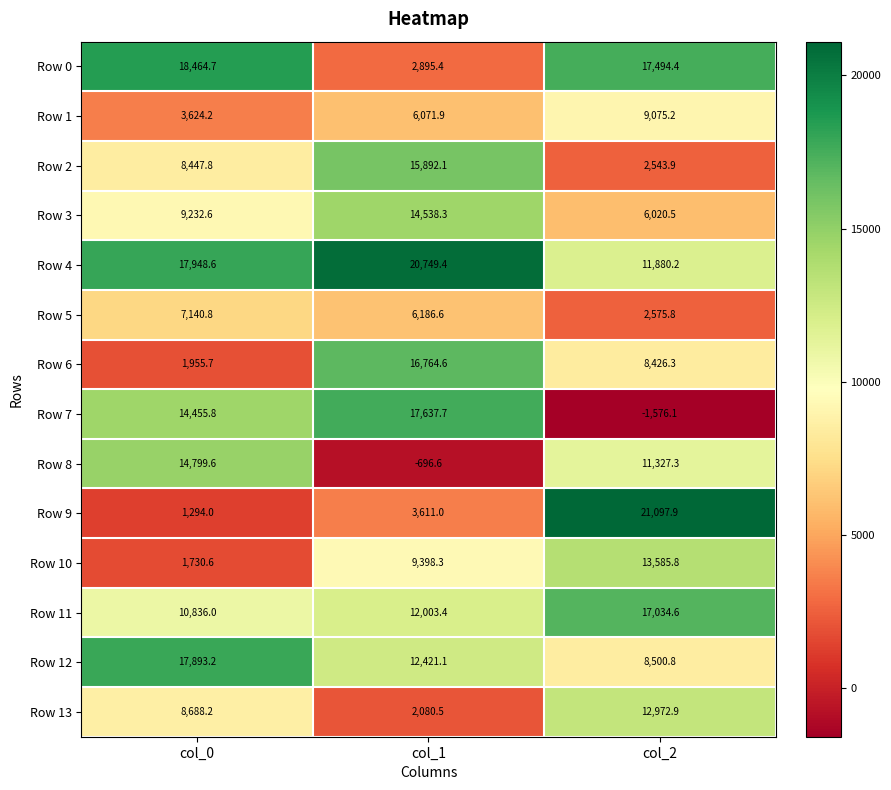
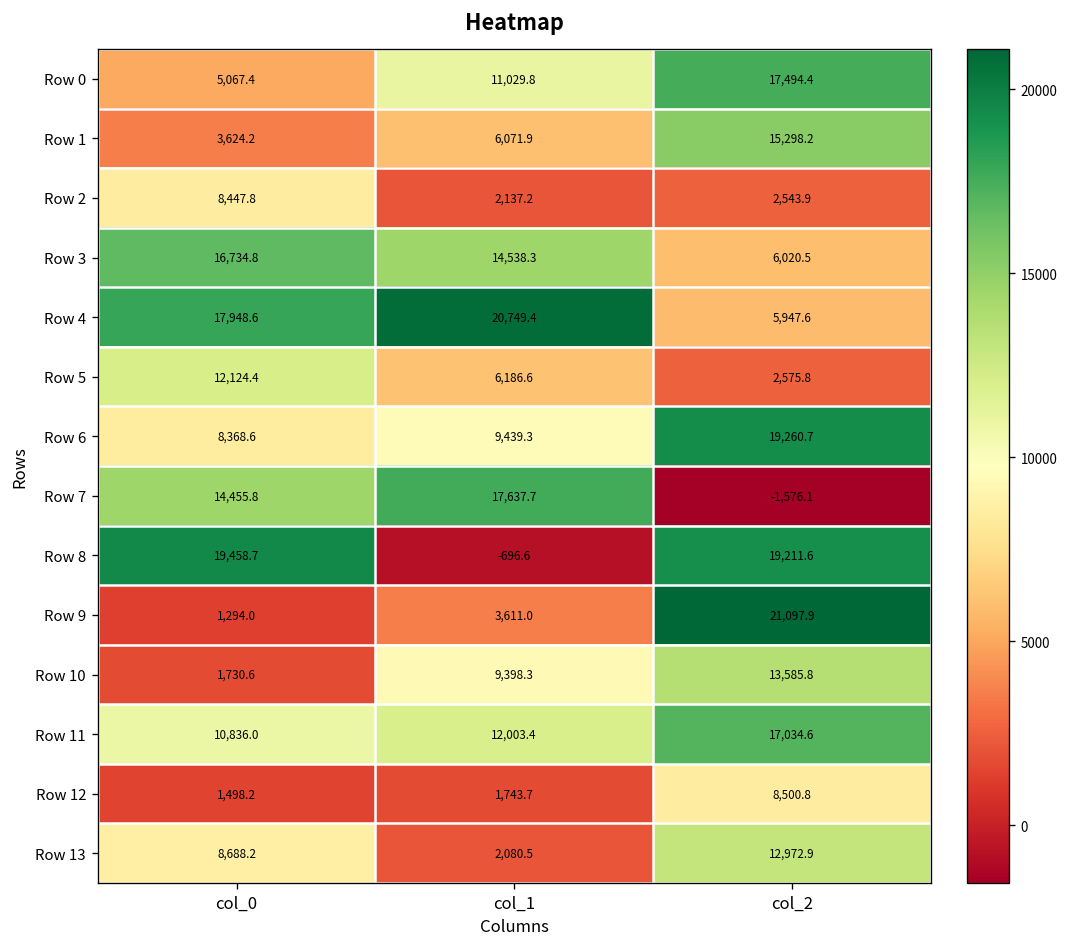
  {
    "Row 0": {
-     "col_0": "18,464.7",
-     "col_1": "2,895.4",
+     "col_0": "5,067.4",
+     "col_1": "11,029.8",
      "col_2": "17,494.4"
    },
    "Row 1": {
      "col_0": "3,624.2",
      "col_1": "6,071.9",
-     "col_2": "9,075.2"
+     "col_2": "15,298.2"
    },
    "Row 2": {
      "col_0": "8,447.8",
-     "col_1": "15,892.1",
+     "col_1": "2,137.2",
      "col_2": "2,543.9"
    },
    "Row 3": {
-     "col_0": "9,232.6",
+     "col_0": "16,734.8",
      "col_1": "14,538.3",
      "col_2": "6,020.5"
    },
    "Row 4": {
      "col_0": "17,948.6",
      "col_1": "20,749.4",
-     "col_2": "11,880.2"
+     "col_2": "5,947.6"
    },
    "Row 5": {
-     "col_0": "7,140.8",
+     "col_0": "12,124.4",
      "col_1": "6,186.6",
      "col_2": "2,575.8"
    },
    "Row 6": {
-     "col_0": "1,955.7",
-     "col_1": "16,764.6",
-     "col_2": "8,426.3"
+     "col_0": "8,368.6",
+     "col_1": "9,439.3",
+     "col_2": "19,260.7"
    },
    "Row 7": {
      "col_0": "14,455.8",
      "col_1": "17,637.7",
      "col_2": "-1,576.1"
    },
    "Row 8": {
-     "col_0": "14,799.6",
+     "col_0": "19,458.7",
      "col_1": "-696.6",
-     "col_2": "11,327.3"
+     "col_2": "19,211.6"
    },
    "Row 9": {
      "col_0": "1,294.0",
      "col_1": "3,611.0",
      "col_2": "21,097.9"
    },
    "Row 10": {
      "col_0": "1,730.6",
      "col_1": "9,398.3",
      "col_2": "13,585.8"
    },
    "Row 11": {
      "col_0": "10,836.0",
      "col_1": "12,003.4",
      "col_2": "17,034.6"
    },
    "Row 12": {
-     "col_0": "17,893.2",
-     "col_1": "12,421.1",
+     "col_0": "1,498.2",
+     "col_1": "1,743.7",
      "col_2": "8,500.8"
    },
    "Row 13": {
      "col_0": "8,688.2",
      "col_1": "2,080.5",
      "col_2": "12,972.9"
    }
  }
